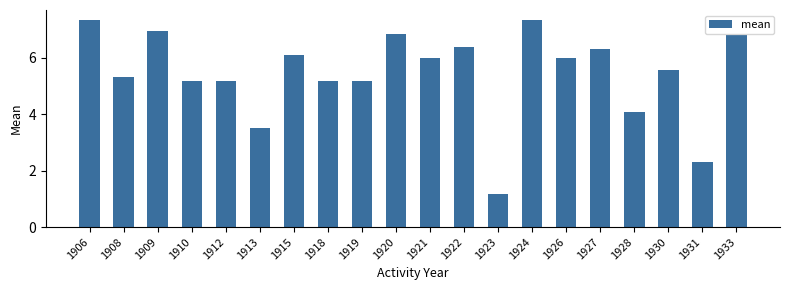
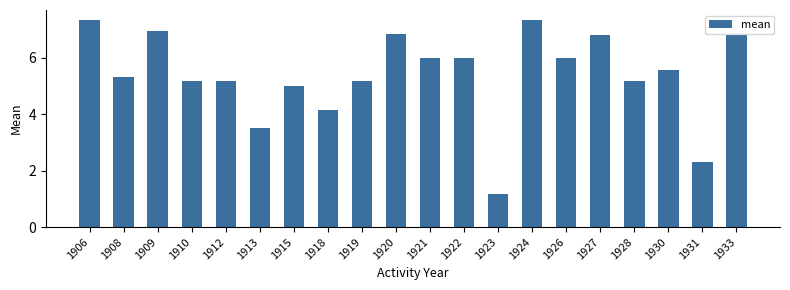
  {
    "1906": 7.3,
    "1908": 5.3,
    "1909": 6.9,
    "1910": 5.2,
    "1912": 5.2,
    "1913": 3.5,
-   "1915": 6.1,
-   "1918": 5.2,
+   "1915": 5.0,
+   "1918": 4.1,
    "1919": 5.2,
    "1920": 6.8,
    "1921": 6.0,
-   "1922": 6.4,
+   "1922": 6.0,
    "1923": 1.2,
    "1924": 7.3,
    "1926": 6.0,
-   "1927": 6.3,
-   "1928": 4.1,
+   "1927": 6.8,
+   "1928": 5.2,
    "1930": 5.6,
    "1931": 2.3,
    "1933": 6.8
  }
